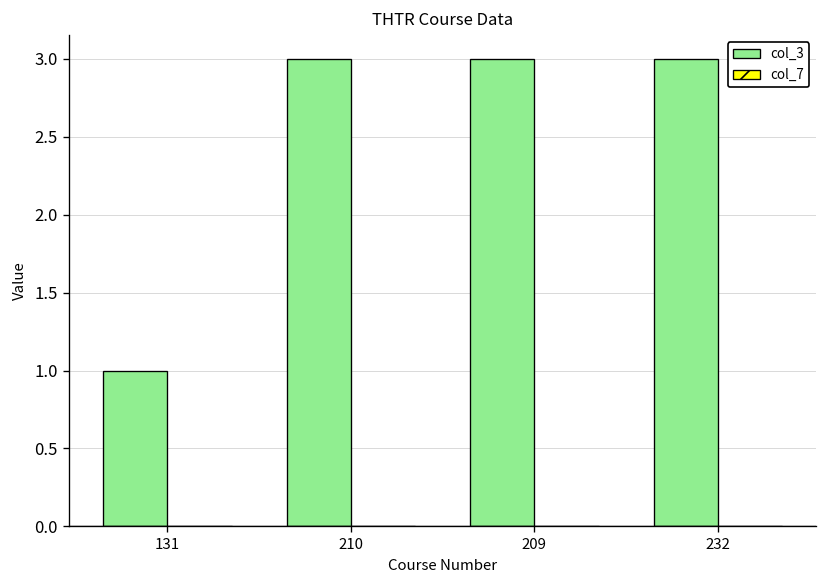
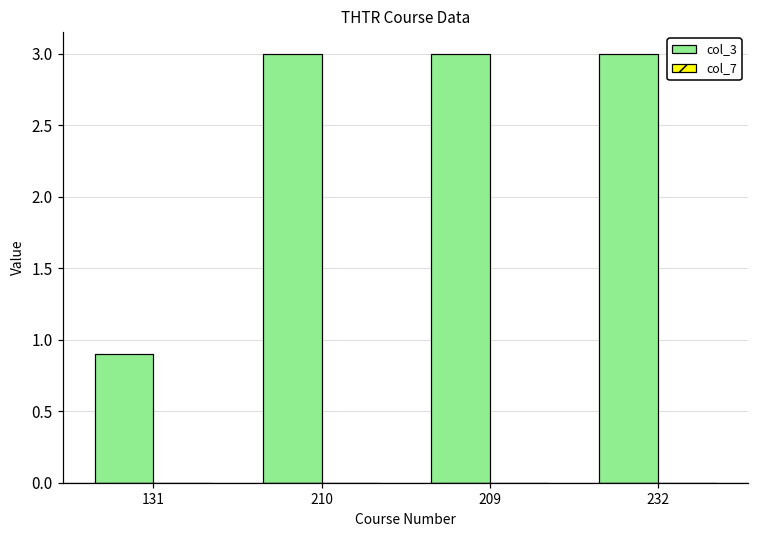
  {
    "col_3": {
-     "131": 1.0,
+     "131": 0.9,
      "210": 3.0,
      "209": 3.0,
      "232": 3.0
    },
    "col_7": {
      "131": 0.0,
      "210": 0.0,
      "209": 0.0,
      "232": 0.0
    }
  }
